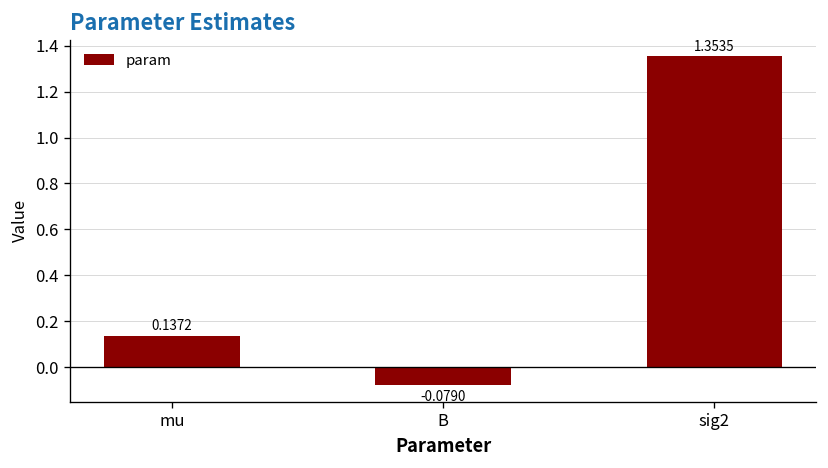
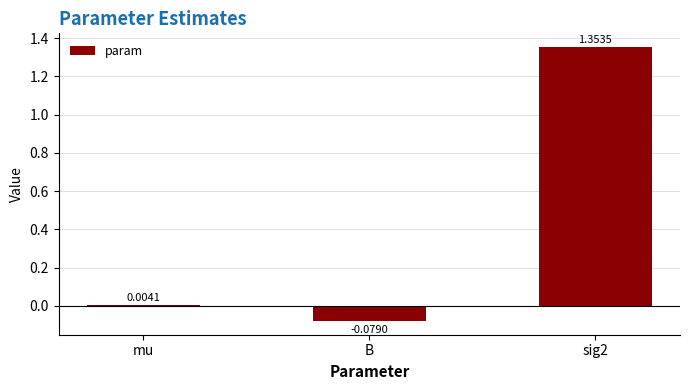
  {
-   "mu": 0.1372,
+   "mu": 0.0041,
    "B": -0.0790,
    "sig2": 1.3535
  }
